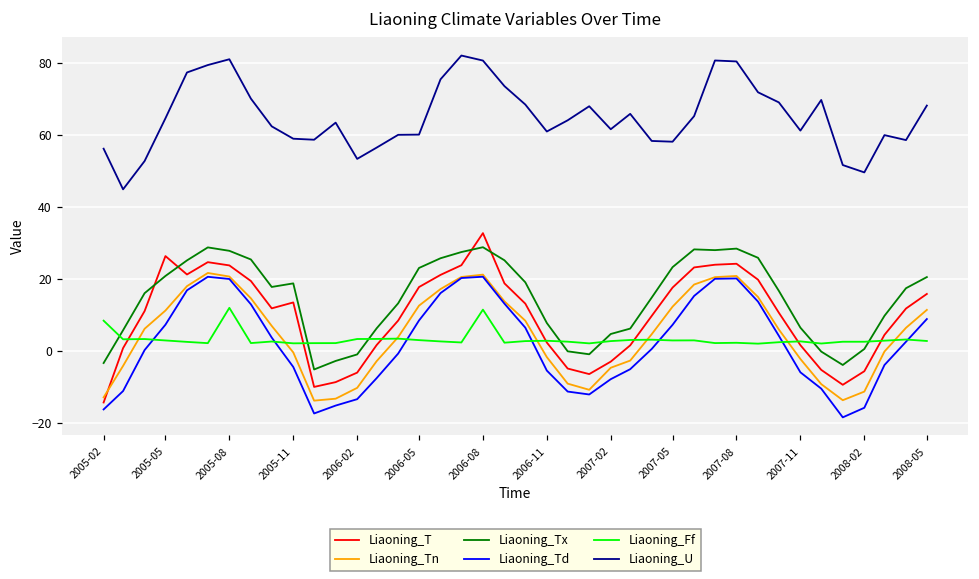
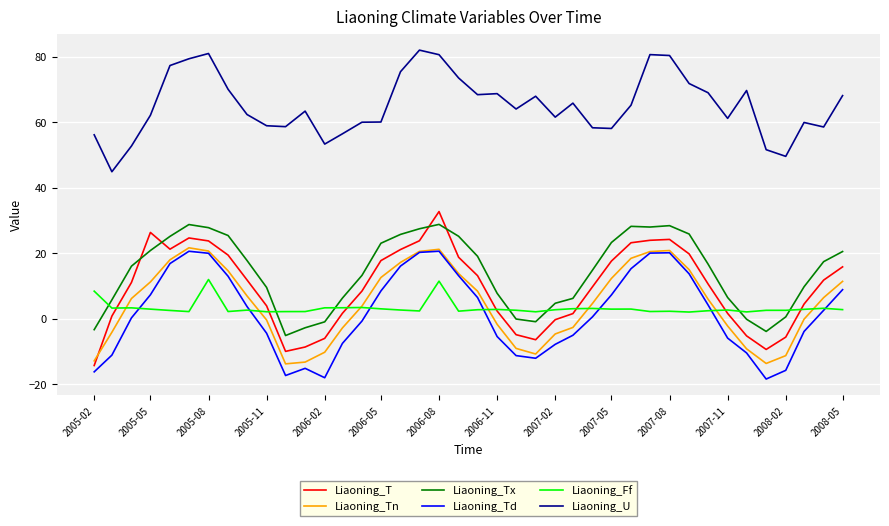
  {
    "Liaoning_T": {
      "2005-02": -14,
      "2005-05": 26,
      "2005-08": 24,
-     "2005-11": 14,
+     "2005-11": 4,
      "2006-02": -6,
      "2006-05": 18,
      "2006-08": 33,
-     "2007-02": -3,
+     "2007-02": 0,
      "2007-05": 18,
      "2007-08": 24,
      "2007-11": 2,
      "2008-02": -6,
      "2008-05": 16
    },
    "Liaoning_Tn": {
      "2005-02": -13,
      "2005-05": 11,
      "2005-11": 0,
      "2006-02": -10,
      "2006-05": 13,
      "2006-11": -2,
      "2007-02": -5,
      "2007-05": 12,
      "2007-11": -2,
      "2008-02": -11,
      "2008-05": 11
    },
    "Liaoning_Tx": {
      "2005-02": -3,
      "2005-05": 21,
      "2005-08": 28,
-     "2005-11": 19,
+     "2005-11": 10,
      "2006-02": -1,
      "2006-05": 23,
      "2006-08": 29,
      "2006-11": 8,
      "2007-02": 5,
      "2007-05": 23,
      "2007-08": 28,
      "2007-11": 7,
      "2008-02": 1,
      "2008-05": 21
    },
    "Liaoning_Td": {
      "2005-02": -16,
      "2005-05": 7,
      "2005-11": -4,
-     "2006-02": -13,
+     "2006-02": -18,
      "2006-05": 9,
      "2006-11": -5,
      "2007-02": -8,
      "2007-05": 7,
      "2007-11": -6,
      "2008-02": -16,
      "2008-05": 9
    },
    "Liaoning_Ff": {
      "2005-02": 8,
      "2005-05": 3,
      "2005-08": 12,
      "2005-11": 2,
      "2006-02": 3,
      "2006-05": 3,
      "2006-08": 12,
      "2007-02": 3,
      "2007-05": 3,
      "2007-08": 2,
      "2007-11": 3,
      "2008-02": 3,
      "2008-05": 3
    },
    "Liaoning_U": {
      "2005-02": 56,
-     "2005-05": 65,
+     "2005-05": 62,
      "2005-08": 81,
      "2005-11": 59,
      "2006-02": 53,
      "2006-05": 60,
      "2006-08": 81,
-     "2006-11": 61,
+     "2006-11": 69,
      "2007-02": 62,
      "2007-05": 58,
      "2007-08": 80,
      "2007-11": 61,
      "2008-02": 50,
      "2008-05": 68
    }
  }
